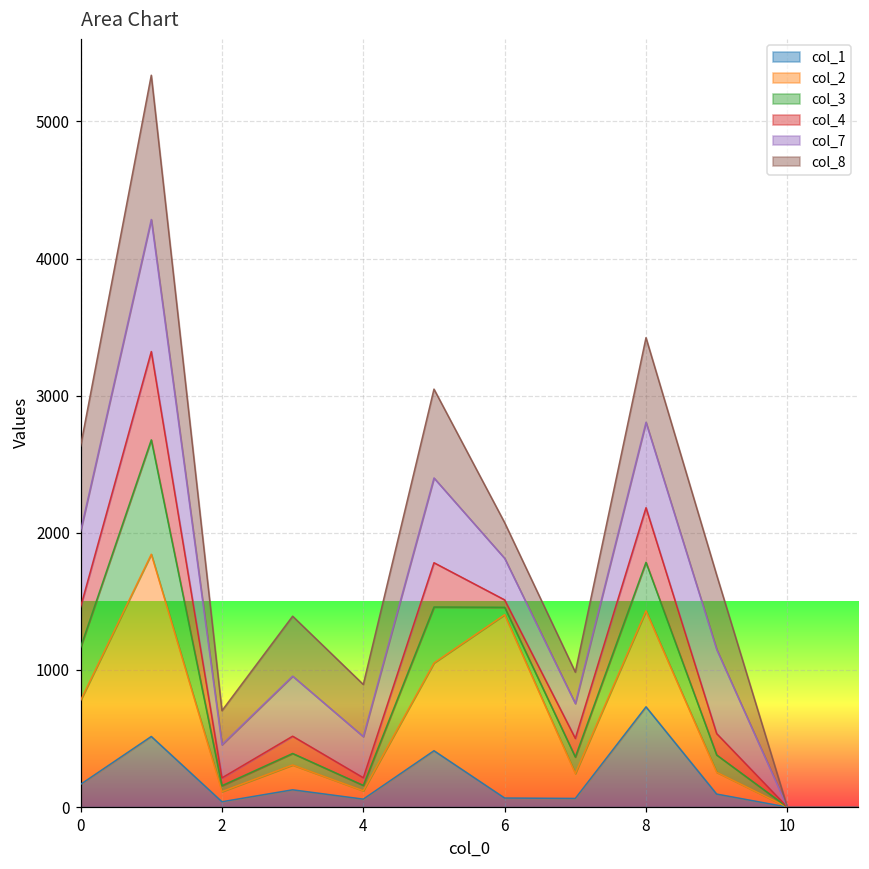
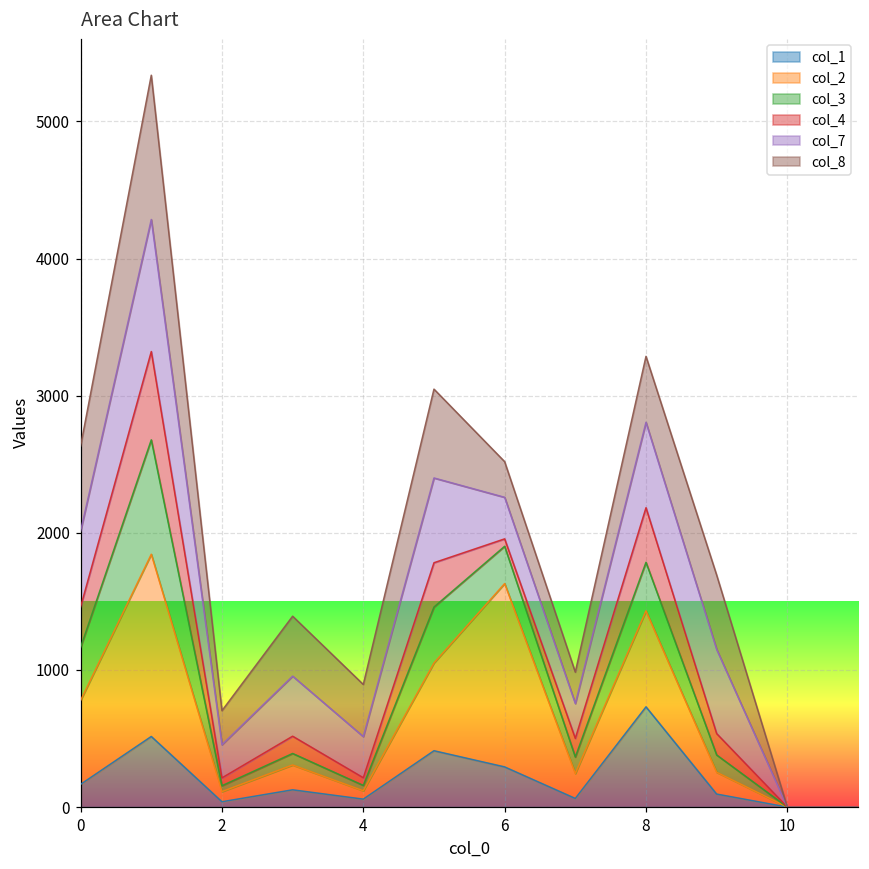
  {
    "col_1": {
      "0": 170,
      "2": 40,
      "4": 60,
-     "6": 70,
+     "6": 290,
      "8": 730
    },
    "col_2": {
      "0": 610,
      "2": 70,
      "4": 60,
      "6": 1340,
      "8": 700
    },
    "col_3": {
      "0": 390,
      "2": 40,
      "4": 40,
-     "6": 50,
+     "6": 270,
      "8": 350
    },
    "col_4": {
      "0": 300,
      "2": 60,
      "4": 60,
      "6": 50,
      "8": 400
    },
    "col_7": {
      "0": 550,
      "2": 240,
      "4": 300,
      "6": 300,
      "8": 620
    },
    "col_8": {
      "0": 620,
      "2": 250,
      "4": 380,
      "6": 260,
-     "8": 620
+     "8": 480
    }
  }
